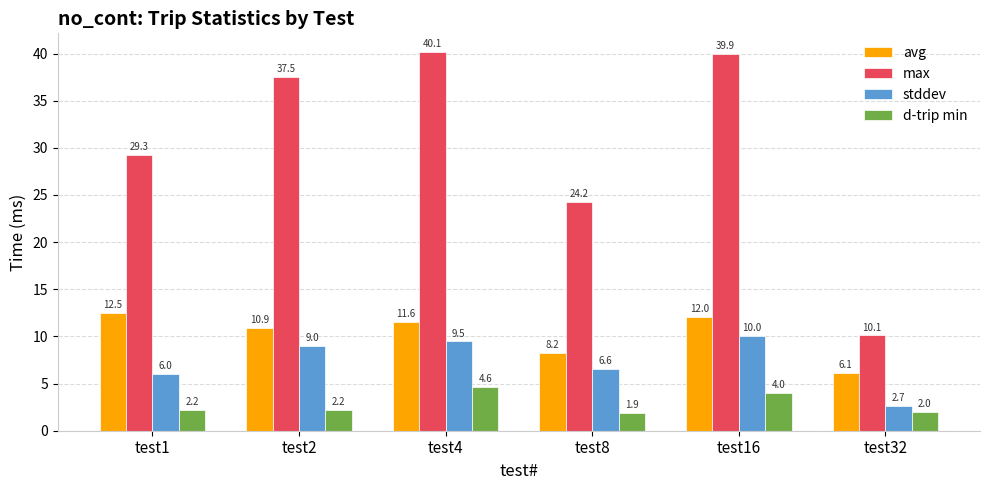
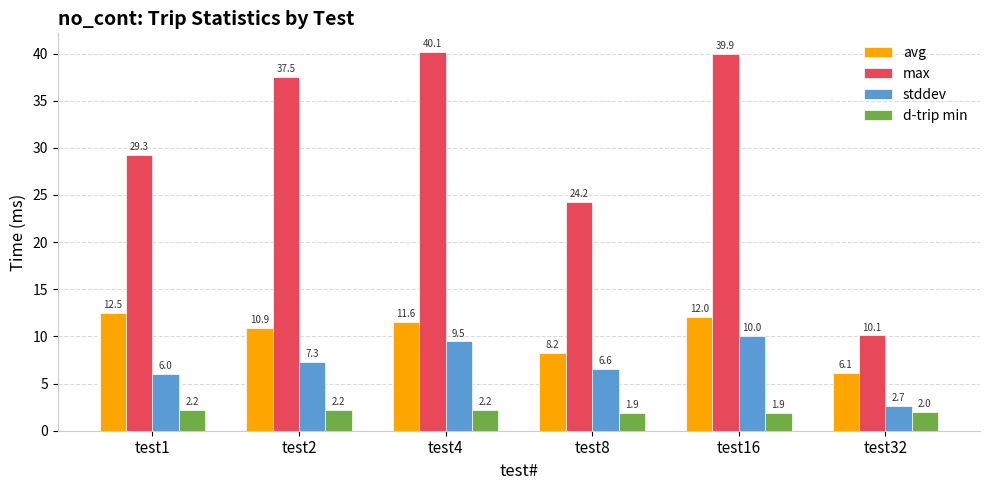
  {
    "avg": {
      "test1": 12.5,
      "test2": 10.9,
      "test4": 11.6,
      "test8": 8.2,
      "test16": 12.0,
      "test32": 6.1
    },
    "max": {
      "test1": 29.3,
      "test2": 37.5,
      "test4": 40.1,
      "test8": 24.2,
      "test16": 39.9,
      "test32": 10.1
    },
    "stddev": {
      "test1": 6.0,
-     "test2": 9.0,
+     "test2": 7.3,
      "test4": 9.5,
      "test8": 6.6,
      "test16": 10.0,
      "test32": 2.7
    },
    "d-trip min": {
      "test1": 2.2,
      "test2": 2.2,
-     "test4": 4.6,
+     "test4": 2.2,
      "test8": 1.9,
-     "test16": 4.0,
+     "test16": 1.9,
      "test32": 2.0
    }
  }
